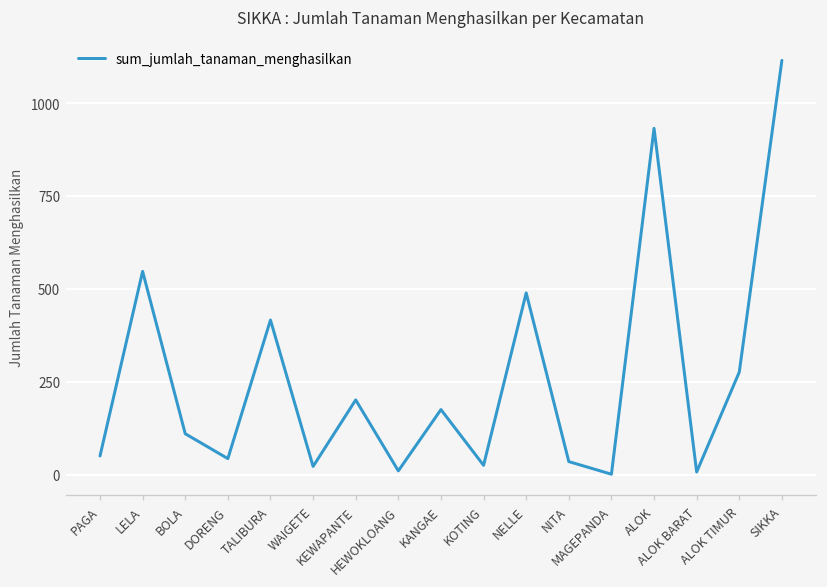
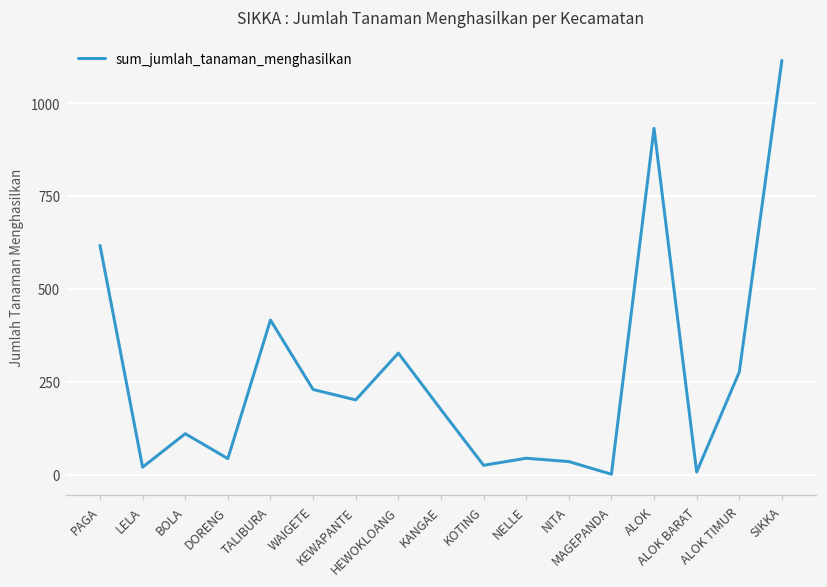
  {
-   "PAGA": 50,
-   "LELA": 550,
+   "PAGA": 620,
+   "LELA": 20,
    "BOLA": 110,
    "DORENG": 40,
    "TALIBURA": 420,
-   "WAIGETE": 20,
+   "WAIGETE": 230,
    "KEWAPANTE": 200,
-   "HEWOKLOANG": 10,
+   "HEWOKLOANG": 330,
    "KANGAE": 180,
    "KOTING": 30,
-   "NELLE": 490,
+   "NELLE": 40,
    "NITA": 40,
    "MAGEPANDA": 0,
    "ALOK": 930,
    "ALOK BARAT": 10,
    "ALOK TIMUR": 280,
    "SIKKA": 1120
  }
